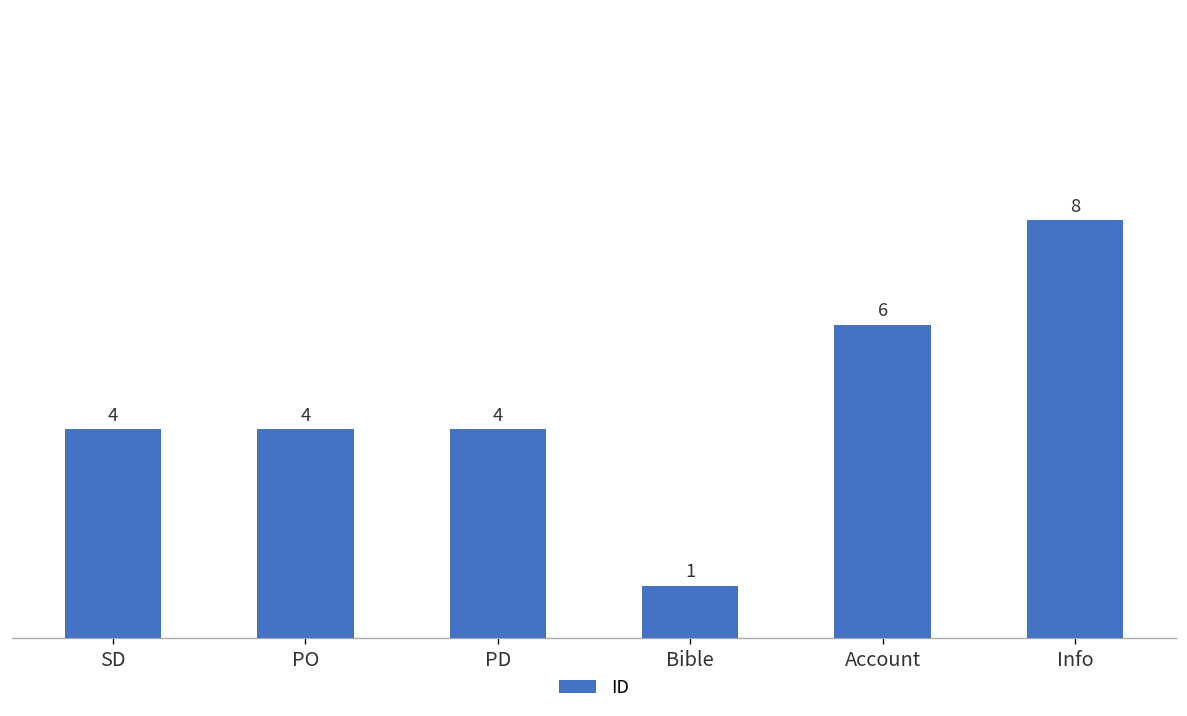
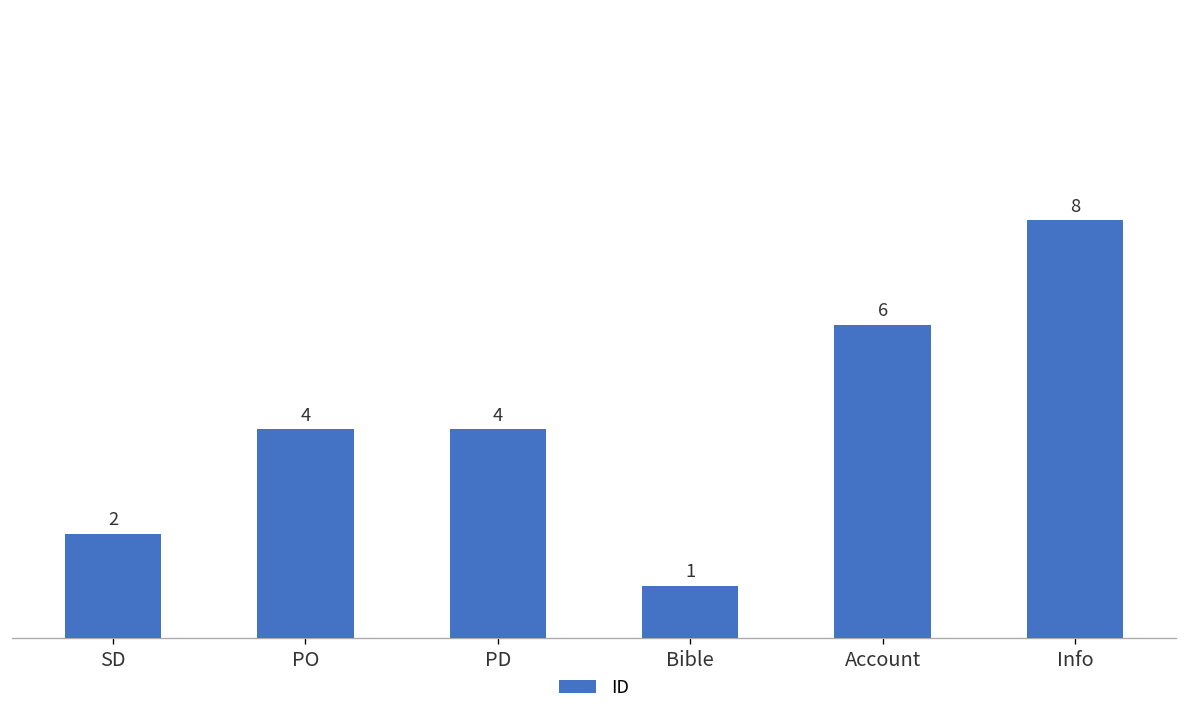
  {
-   "SD": 4,
+   "SD": 2,
    "PO": 4,
    "PD": 4,
    "Bible": 1,
    "Account": 6,
    "Info": 8
  }
